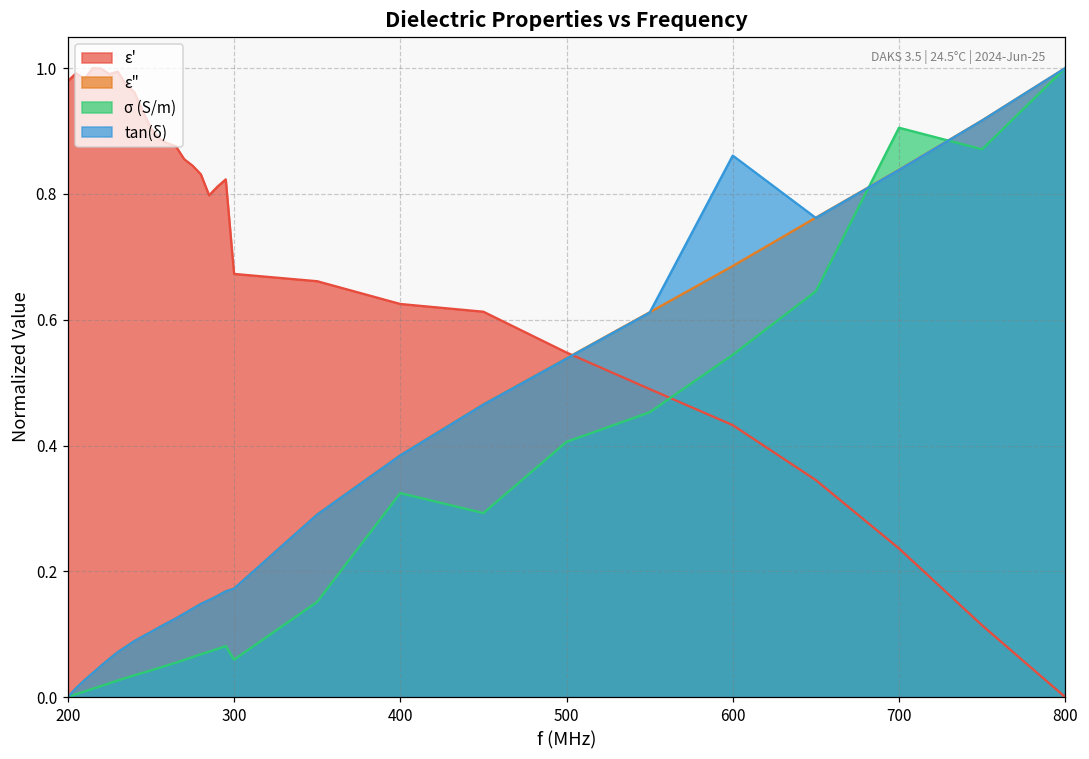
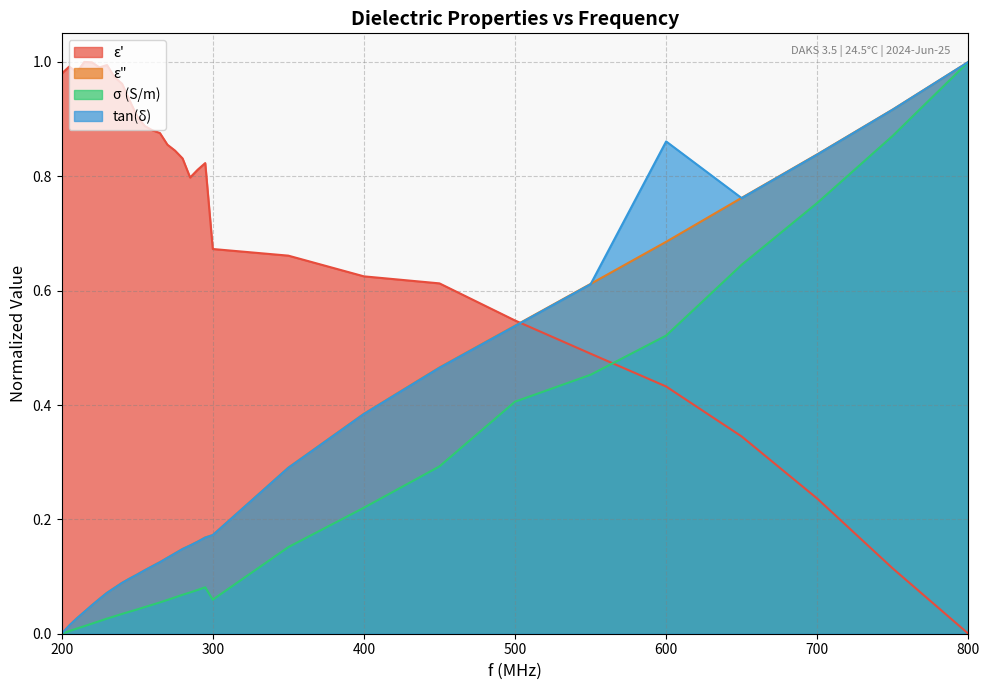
  {
    "σ (S/m)": {
      "300": 0.06,
-     "400": 0.32,
+     "400": 0.22,
      "500": 0.41,
-     "600": 0.54,
-     "700": 0.91
+     "600": 0.52,
+     "700": 0.75
    },
    "tan(δ)": {
      "600": 0.86
    }
  }
